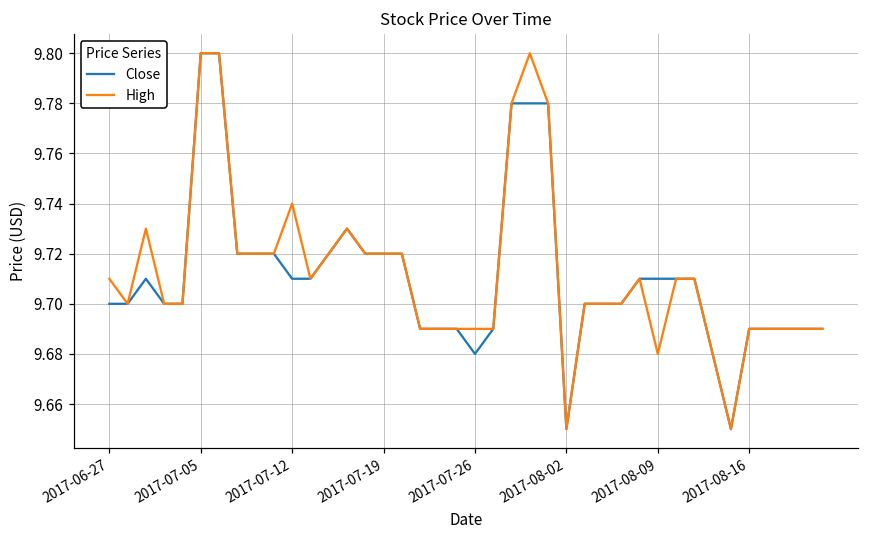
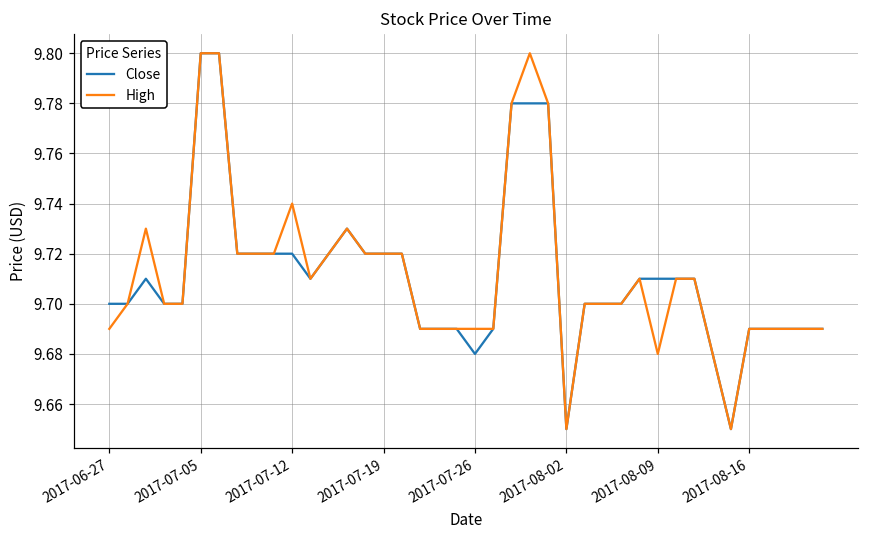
  {
    "Close": {
      "2017-06-27": 9.70,
-     "2017-07-12": 9.71,
+     "2017-07-12": 9.72,
      "2017-07-26": 9.68,
      "2017-08-09": 9.71
    },
    "High": {
-     "2017-06-27": 9.71,
+     "2017-06-27": 9.69,
      "2017-07-12": 9.74,
      "2017-07-26": 9.69,
      "2017-08-09": 9.68
    }
  }
